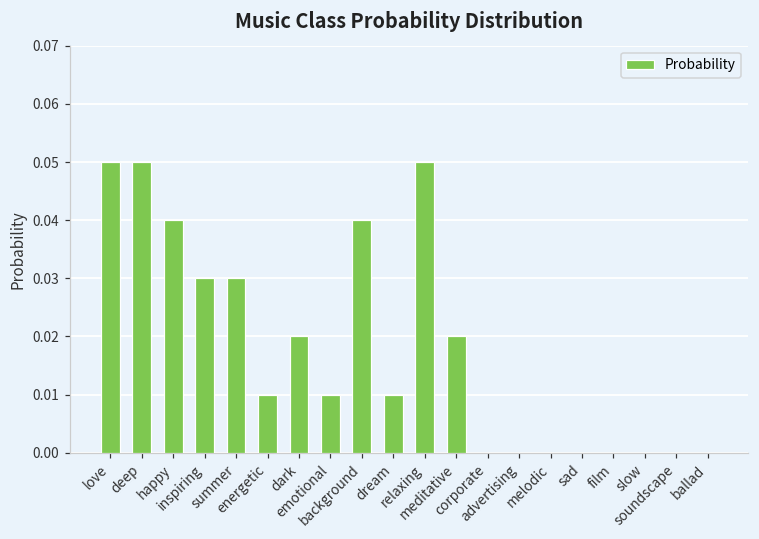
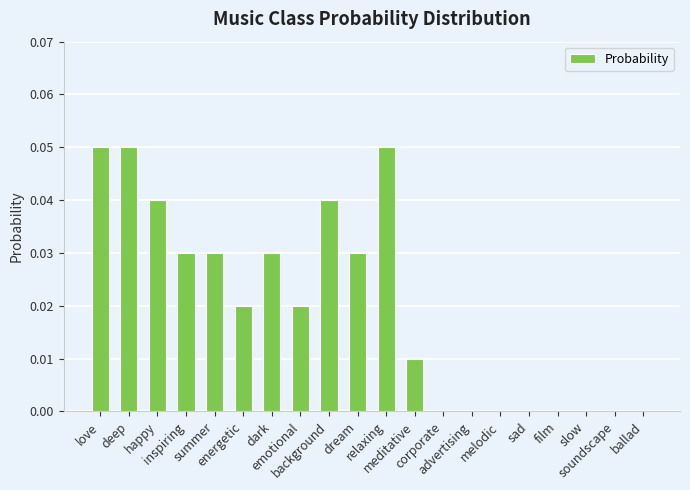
  {
    "love": 0.05,
    "deep": 0.05,
    "happy": 0.04,
    "inspiring": 0.03,
    "summer": 0.03,
-   "energetic": 0.01,
-   "dark": 0.02,
-   "emotional": 0.01,
+   "energetic": 0.02,
+   "dark": 0.03,
+   "emotional": 0.02,
    "background": 0.04,
-   "dream": 0.01,
+   "dream": 0.03,
    "relaxing": 0.05,
-   "meditative": 0.02,
+   "meditative": 0.01,
    "corporate": 0.00,
    "advertising": 0.00,
    "melodic": 0.00,
    "sad": 0.00,
    "film": 0.00,
    "slow": 0.00,
    "soundscape": 0.00,
    "ballad": 0.00
  }
